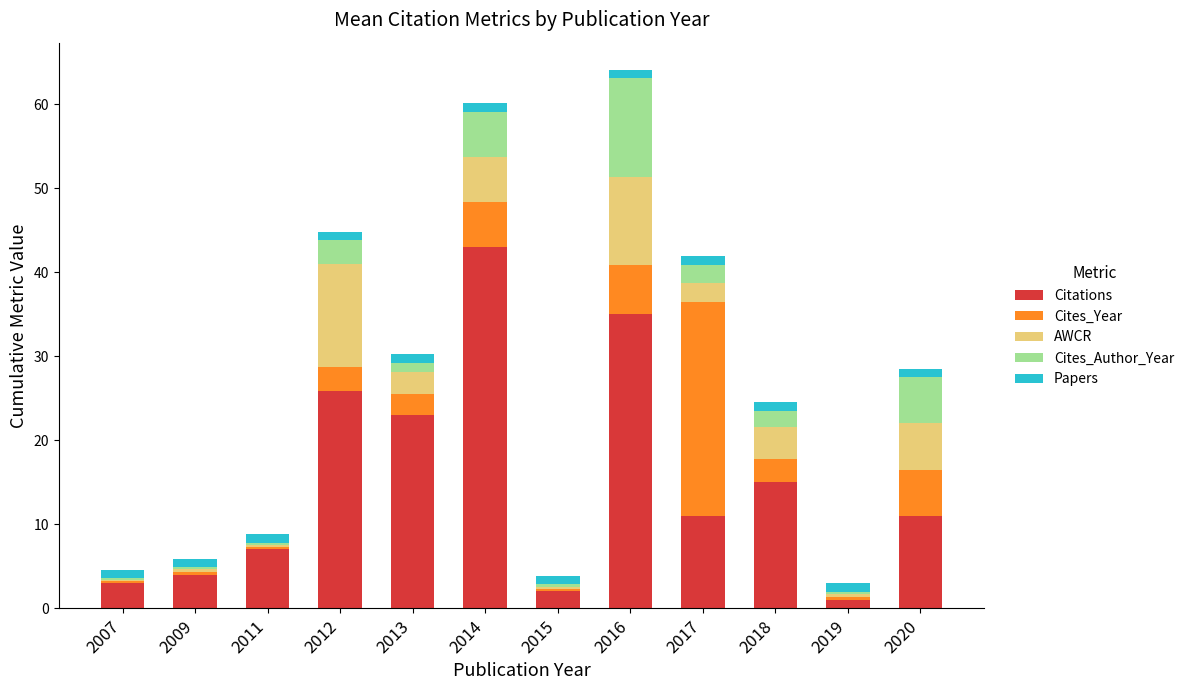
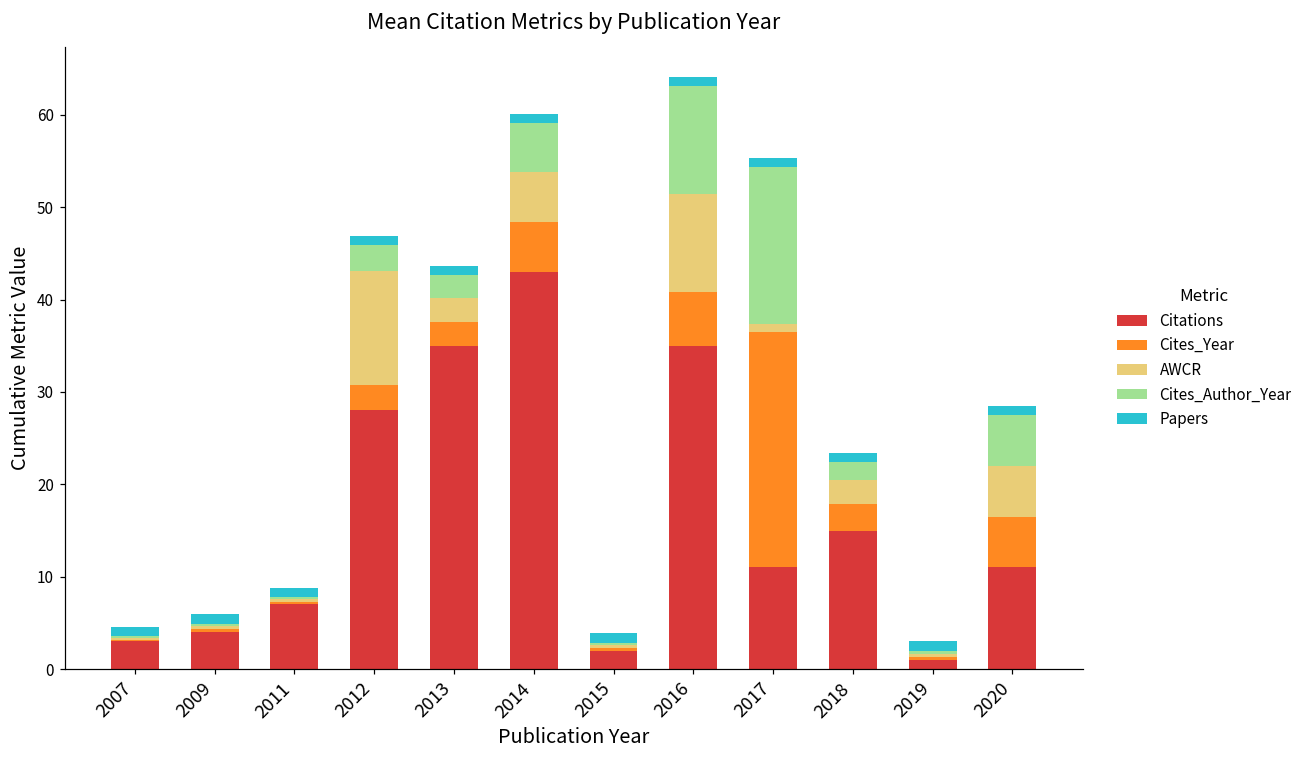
  {
    "Citations": {
      "2007": 3,
      "2009": 4,
      "2011": 7,
-     "2012": 26,
-     "2013": 23,
+     "2012": 28,
+     "2013": 35,
      "2014": 43,
      "2015": 2,
      "2016": 35,
      "2017": 11,
      "2018": 15,
      "2019": 1,
      "2020": 11
    },
    "Cites_Year": {
      "2009": 0,
      "2012": 3,
      "2013": 3,
      "2014": 5,
      "2016": 6,
      "2017": 26,
      "2018": 3,
      "2019": 0,
      "2020": 6
    },
    "AWCR": {
      "2009": 0,
      "2012": 12,
      "2013": 3,
      "2014": 5,
      "2016": 11,
-     "2017": 2,
-     "2018": 4,
+     "2017": 1,
+     "2018": 3,
      "2019": 0,
      "2020": 5
    },
    "Cites_Author_Year": {
      "2009": 0,
      "2012": 3,
-     "2013": 1,
+     "2013": 3,
      "2014": 5,
      "2016": 12,
-     "2017": 2,
+     "2017": 17,
      "2018": 2,
      "2019": 0,
      "2020": 6
    },
    "Papers": {
      "2007": 1,
      "2009": 1,
      "2011": 1,
      "2012": 1,
      "2013": 1,
      "2014": 1,
      "2015": 1,
      "2016": 1,
      "2017": 1,
      "2018": 1,
      "2019": 1,
      "2020": 1
    }
  }
